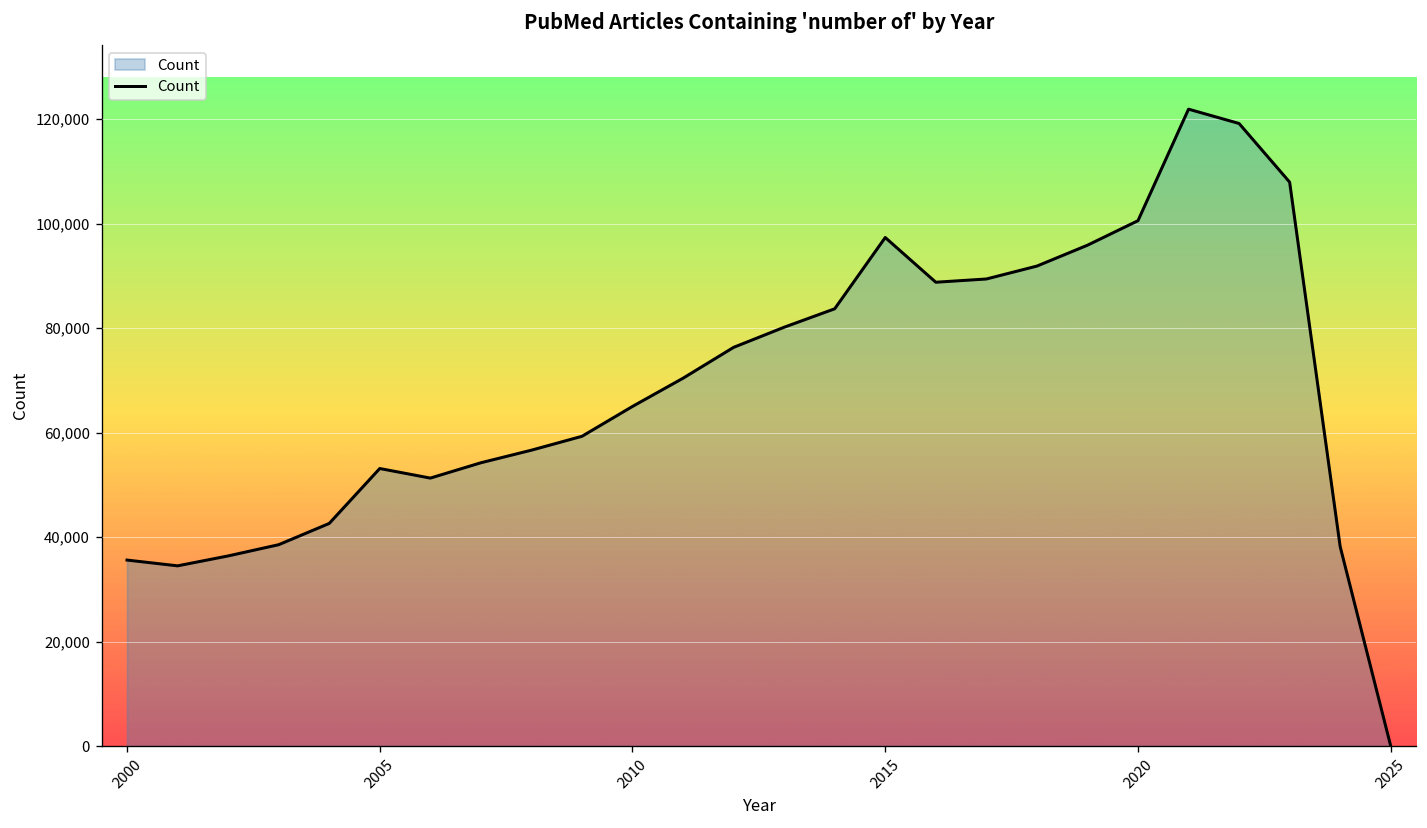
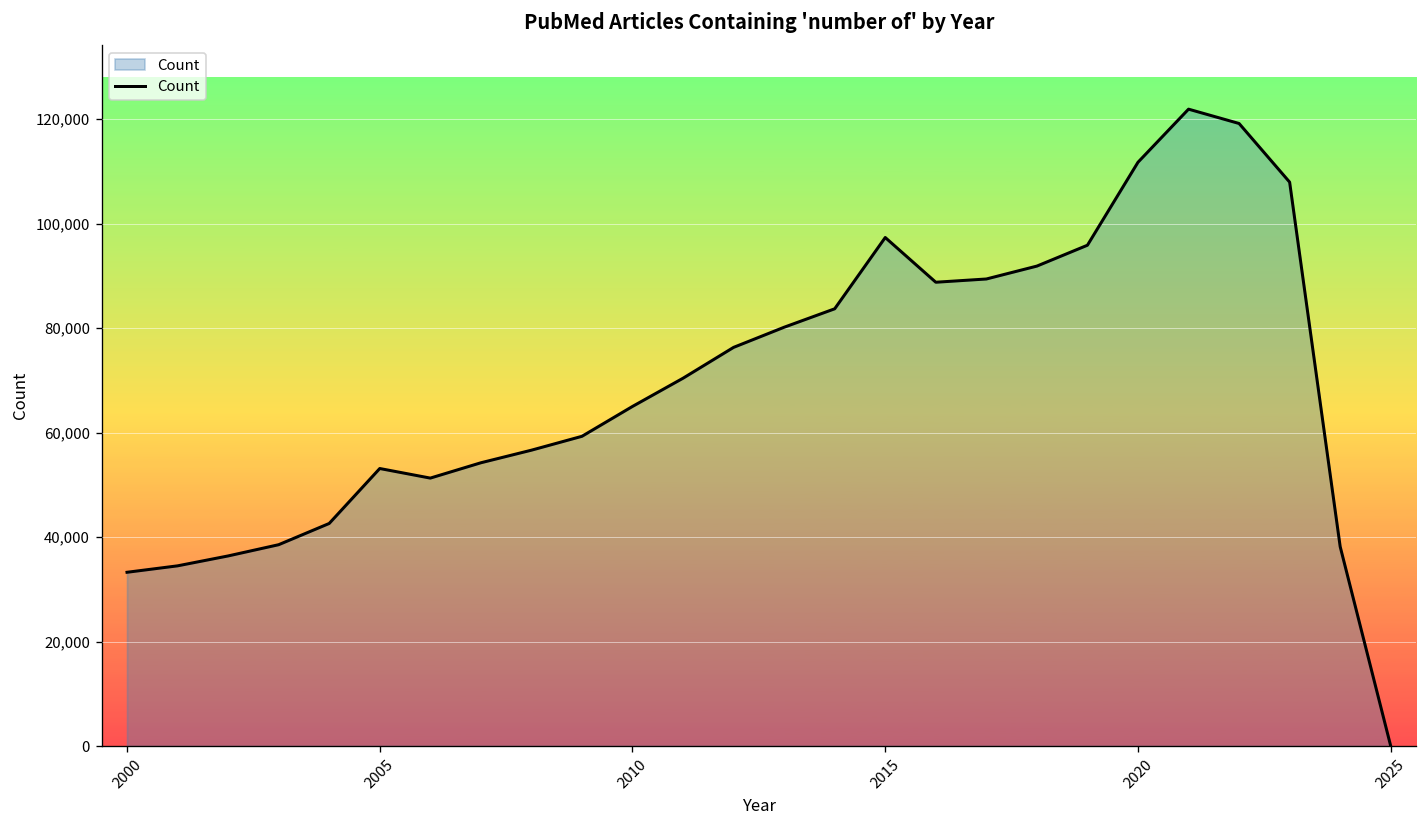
  {
-   "2000": "36,000",
+   "2000": "33,000",
    "2005": "53,000",
    "2010": "65,000",
    "2015": "97,000",
-   "2020": "101,000",
+   "2020": "112,000",
    "2025": "0"
  }
